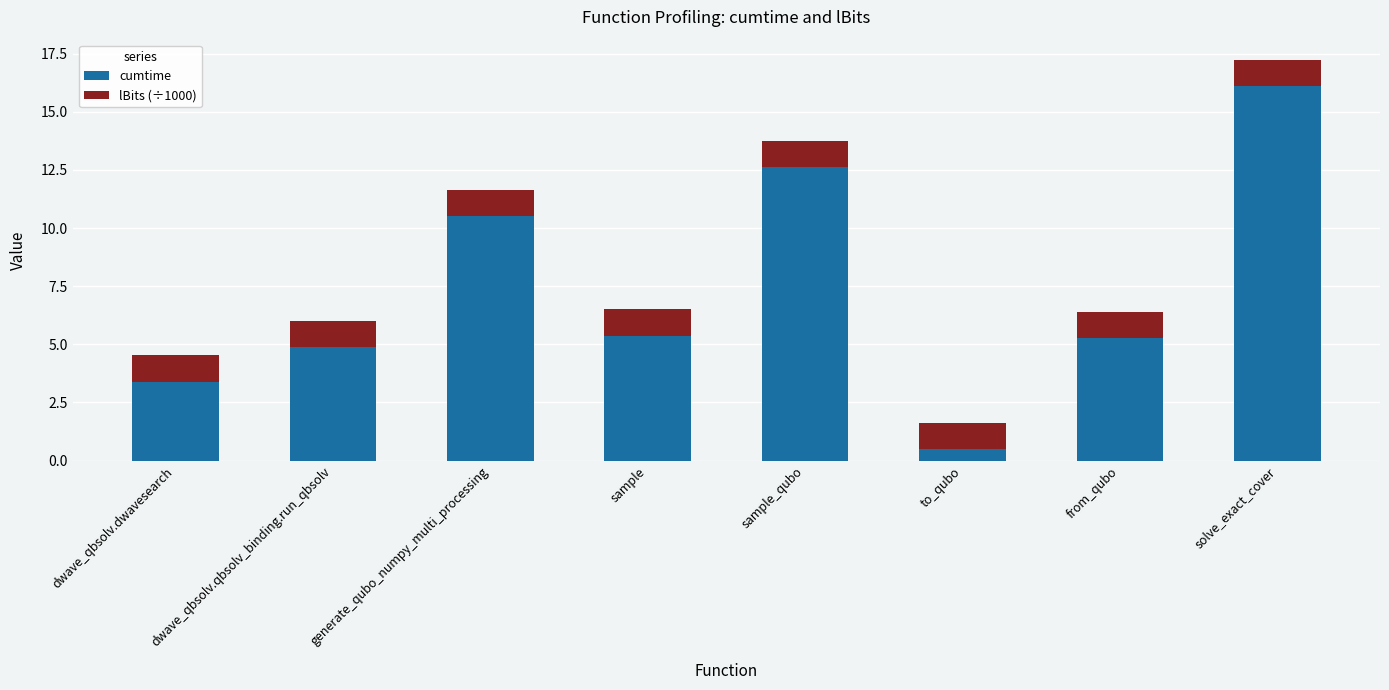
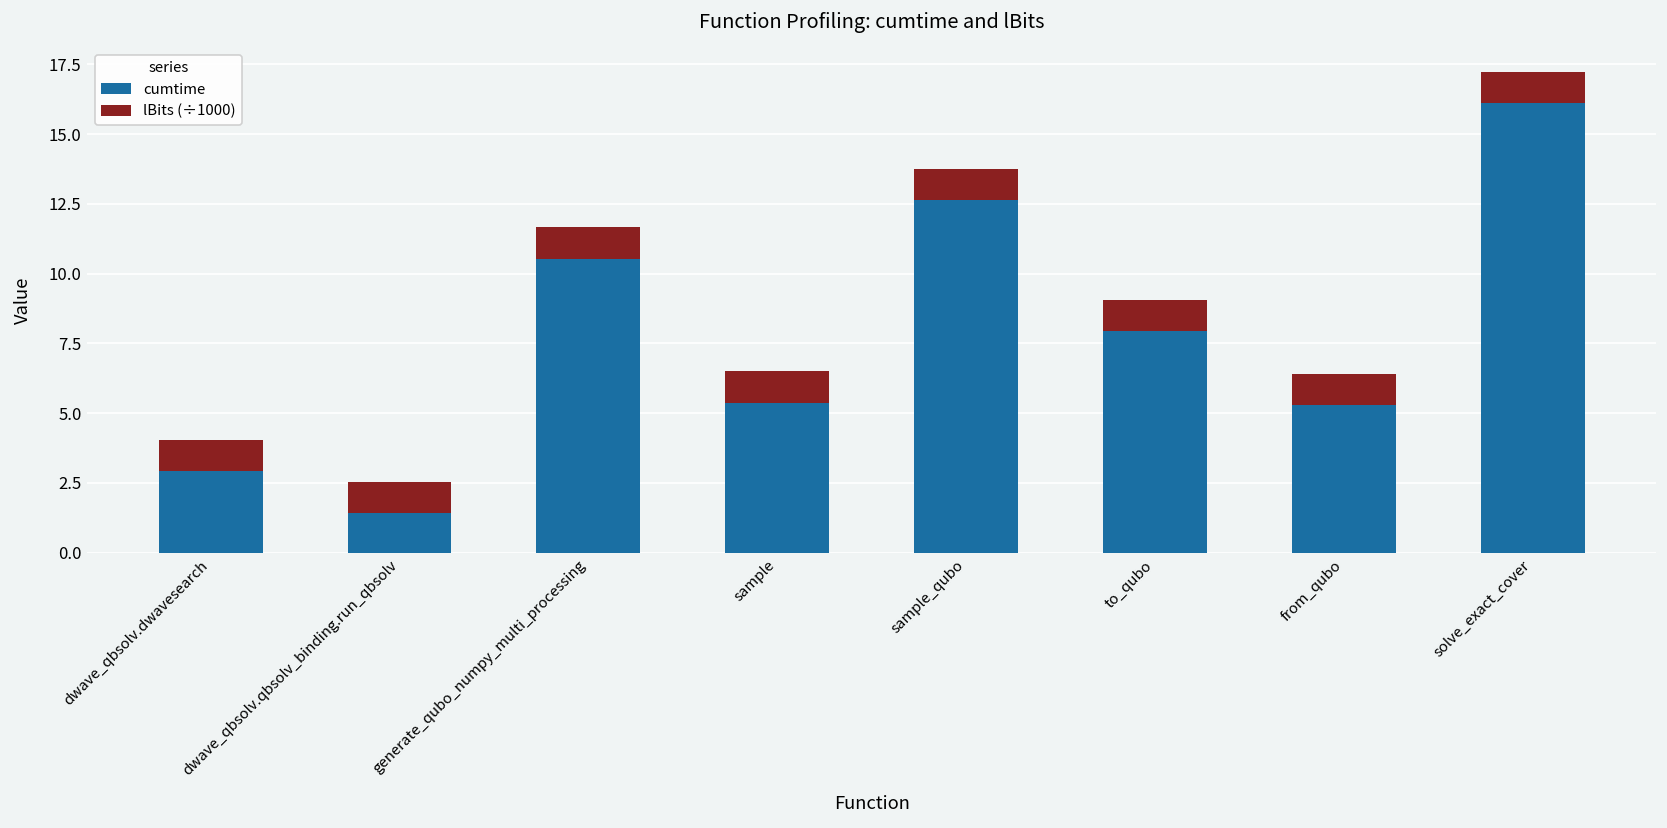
  {
    "cumtime": {
-     "dwave_qbsolv.dwavesearch": 3.4,
-     "dwave_qbsolv.qbsolv_binding.run_qbsolv": 4.9,
+     "dwave_qbsolv.dwavesearch": 2.9,
+     "dwave_qbsolv.qbsolv_binding.run_qbsolv": 1.4,
      "generate_qubo_numpy_multi_processing": 10.5,
      "sample": 5.4,
      "sample_qubo": 12.6,
-     "to_qubo": 0.5,
+     "to_qubo": 7.9,
      "from_qubo": 5.3,
      "solve_exact_cover": 16.1
    },
    "lBits (÷1000)": {
      "dwave_qbsolv.dwavesearch": 1.1,
      "dwave_qbsolv.qbsolv_binding.run_qbsolv": 1.1,
      "generate_qubo_numpy_multi_processing": 1.1,
      "sample": 1.1,
      "sample_qubo": 1.1,
      "to_qubo": 1.1,
      "from_qubo": 1.1,
      "solve_exact_cover": 1.1
    }
  }
